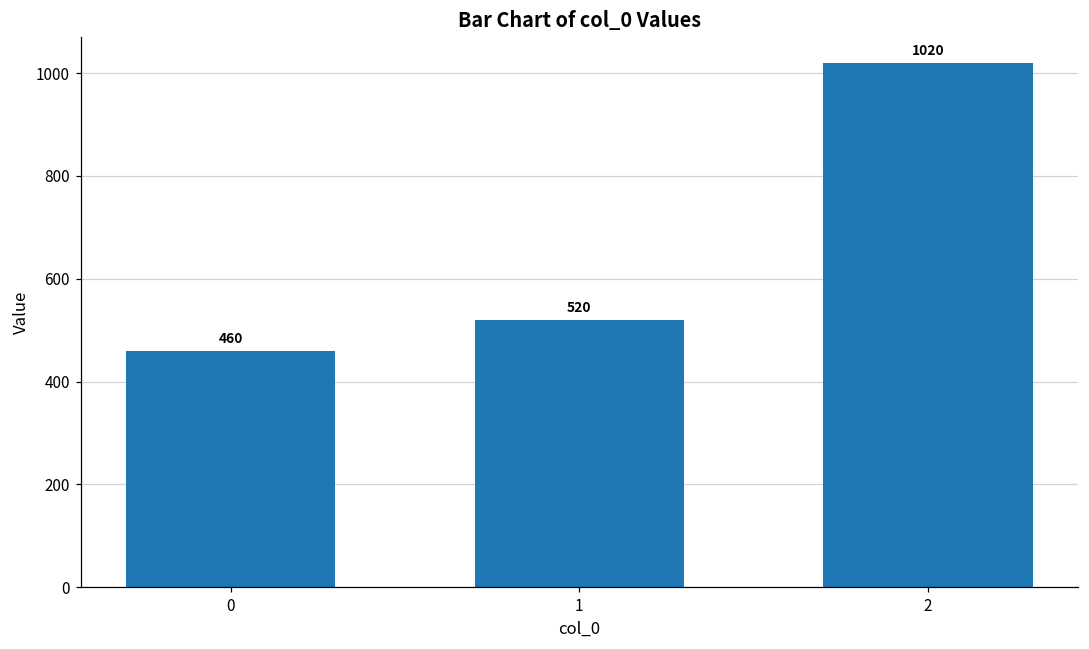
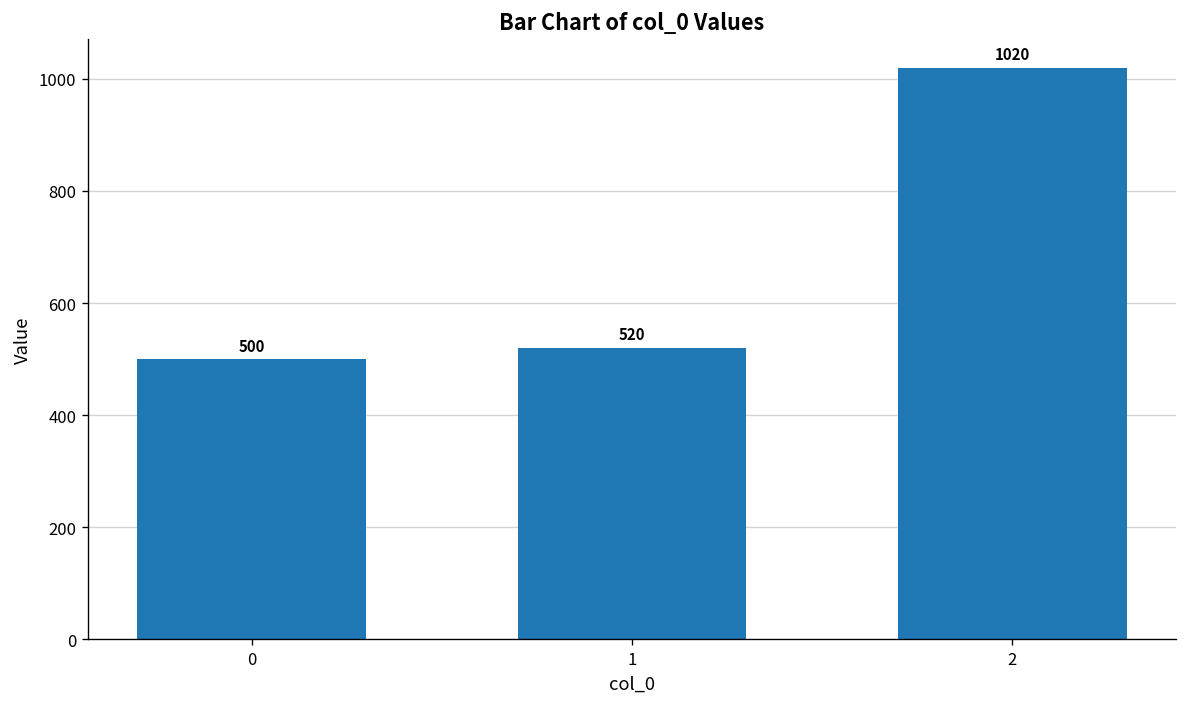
  {
-   "0": 460,
+   "0": 500,
    "1": 520,
    "2": 1020
  }
